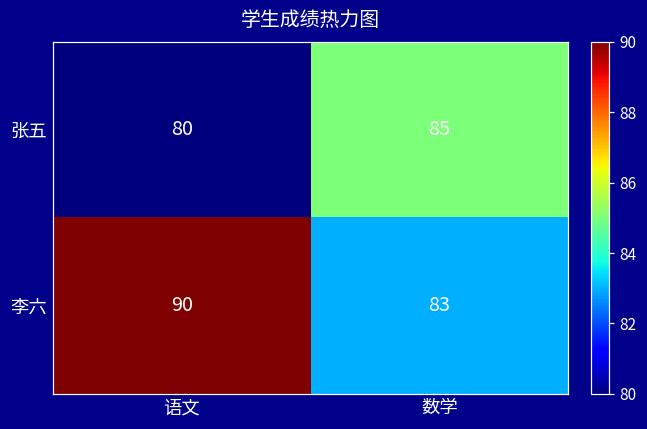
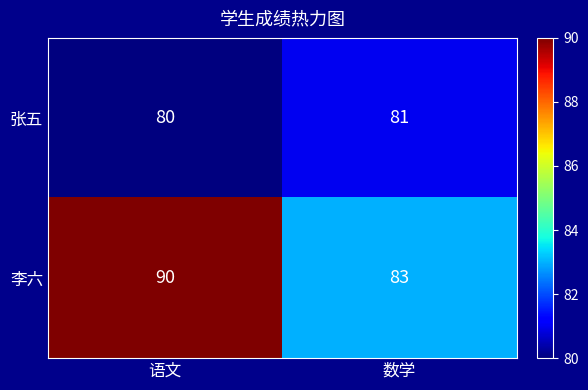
  {
    "张五": {
      "语文": 80,
-     "数学": 85
+     "数学": 81
    },
    "李六": {
      "语文": 90,
      "数学": 83
    }
  }
